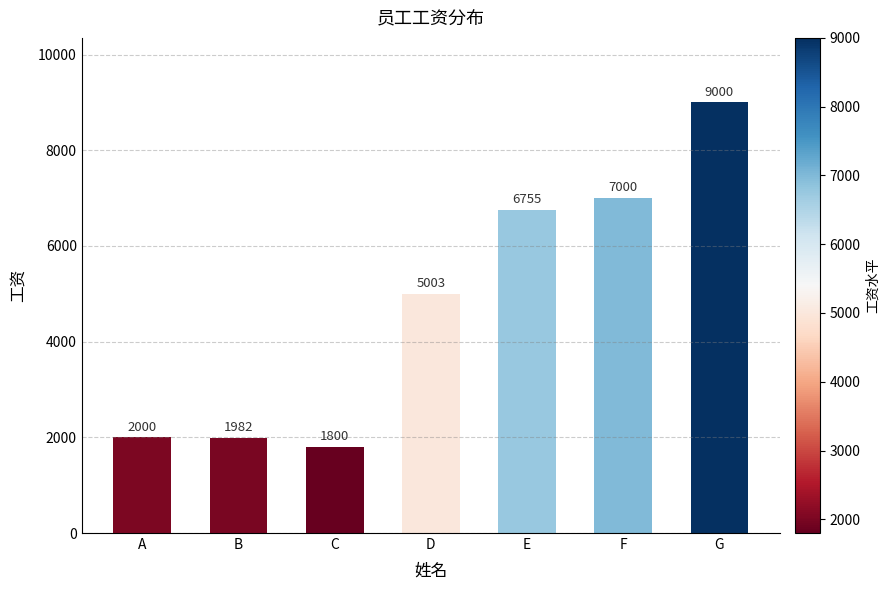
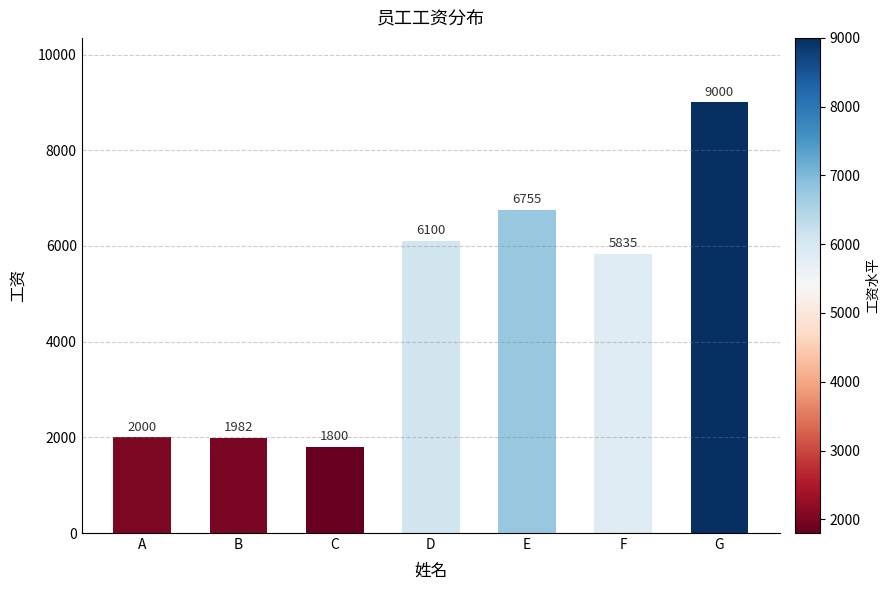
  {
    "A": 2000,
    "B": 1982,
    "C": 1800,
-   "D": 5003,
+   "D": 6100,
    "E": 6755,
-   "F": 7000,
+   "F": 5835,
    "G": 9000
  }
